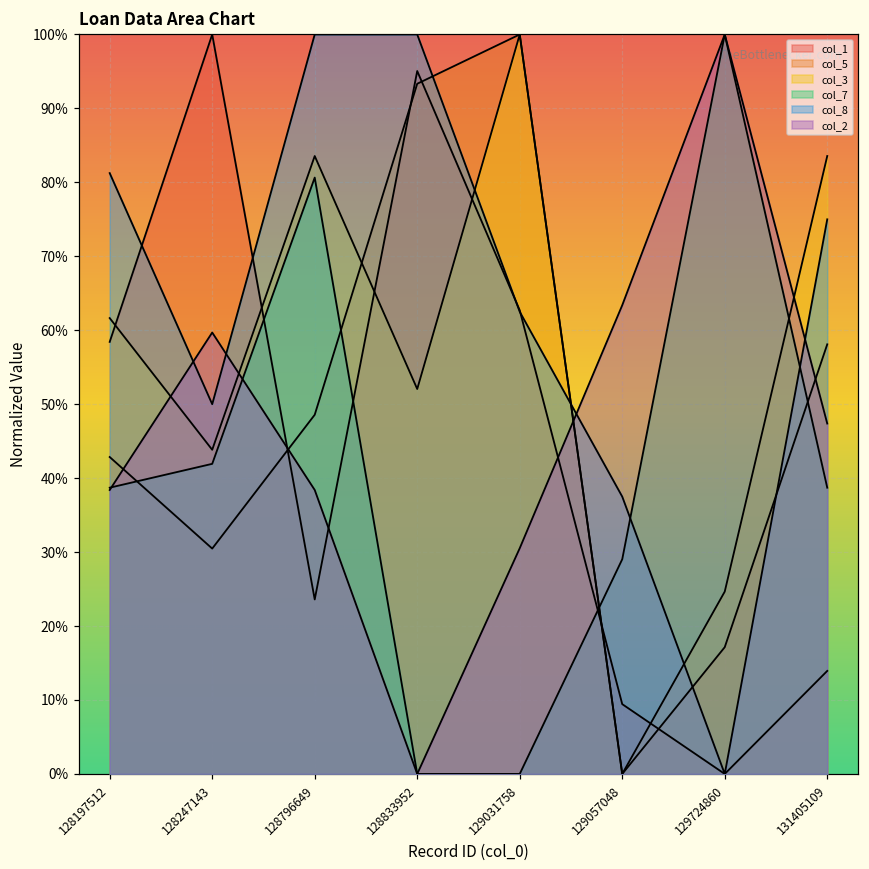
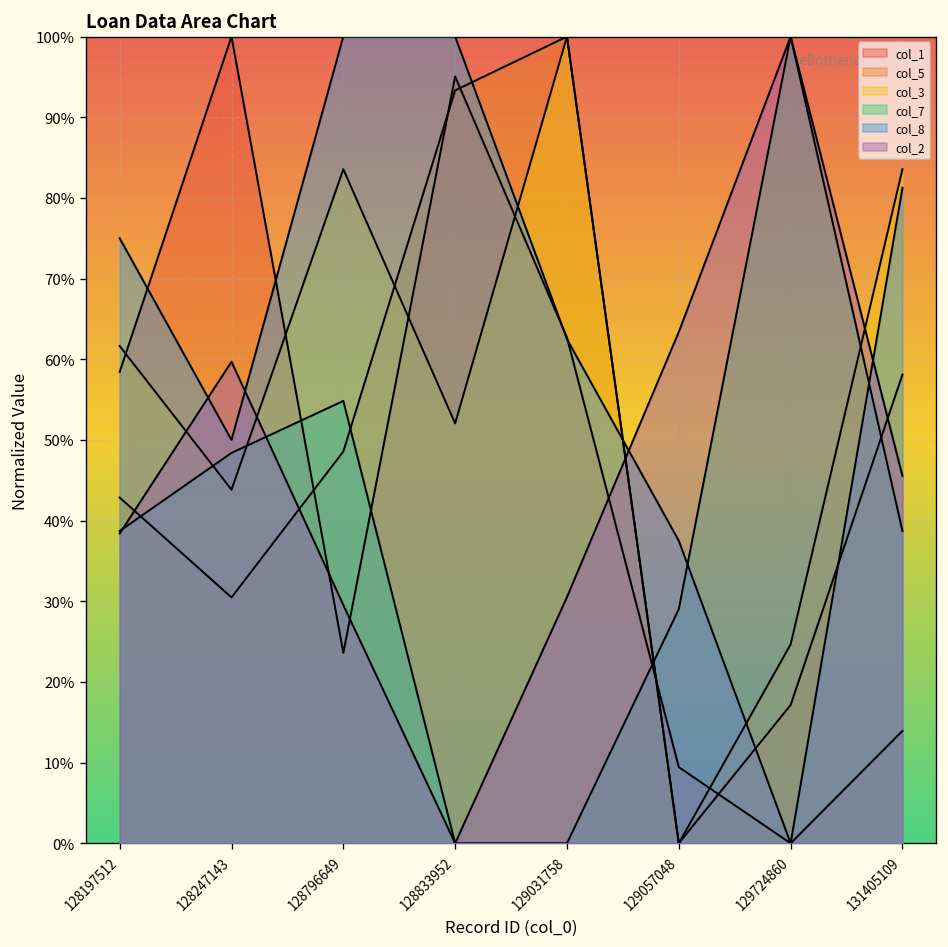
  {
    "col_7": {
-     "128247143": "42%",
-     "128796649": "81%",
+     "128247143": "48%",
+     "128796649": "55%",
      "129031758": "0%",
      "129057048": "29%",
      "131405109": "39%"
    },
    "col_8": {
-     "128197512": "81%",
+     "128197512": "75%",
      "128247143": "50%",
      "128796649": "100%",
      "128833952": "100%",
      "129057048": "38%",
-     "131405109": "75%"
+     "131405109": "81%"
    },
    "col_2": {
      "128247143": "60%",
-     "128796649": "38%",
+     "128796649": "30%",
      "129031758": "31%",
      "129057048": "63%",
-     "131405109": "47%"
+     "131405109": "46%"
    }
  }
